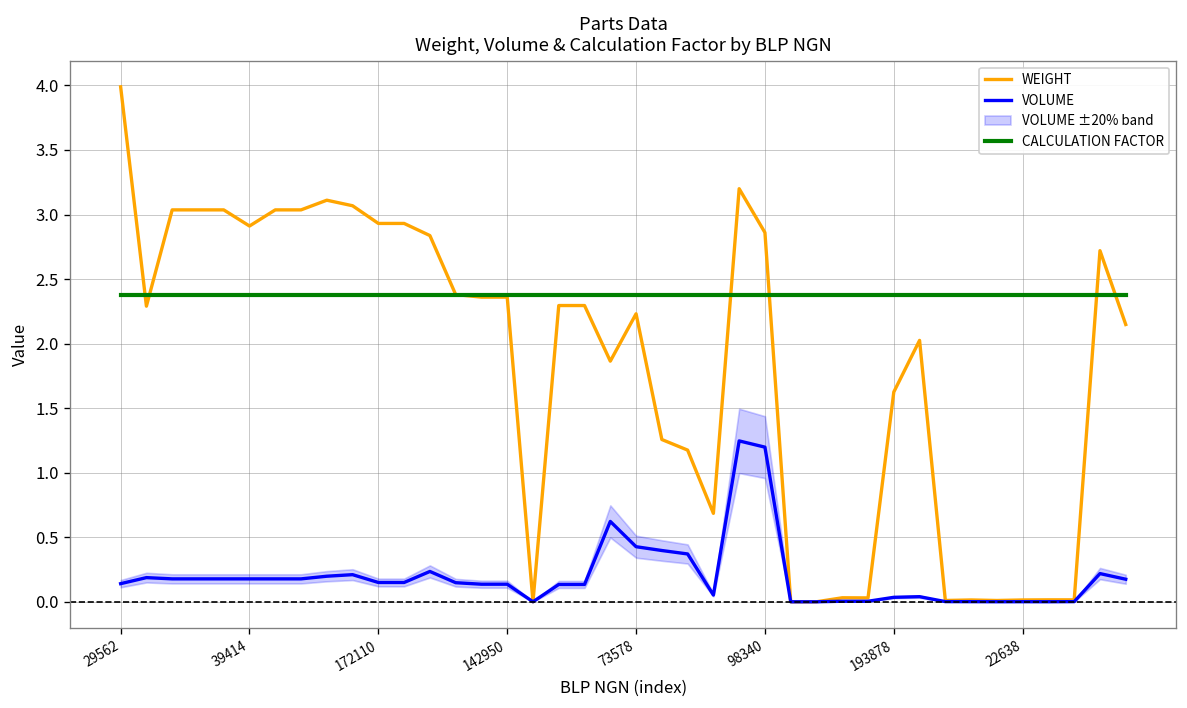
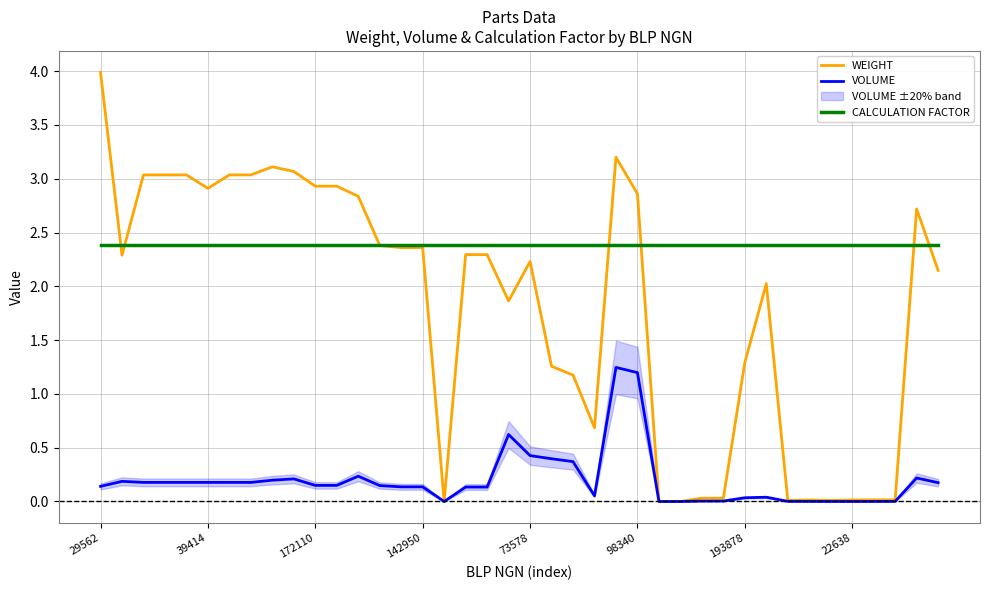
  {
    "WEIGHT": {
      "29562": 3.99,
      "39414": 2.91,
-     "193878": 1.63
+     "193878": 1.29
    },
    "CALCULATION FACTOR": {
      "29562": 2.38,
      "39414": 2.38,
      "193878": 2.38,
      "22638": 2.38
    }
  }
